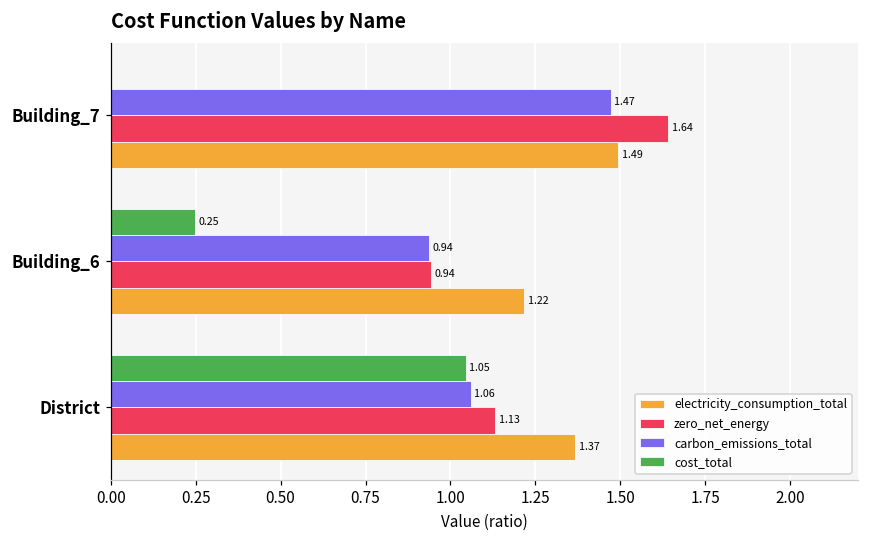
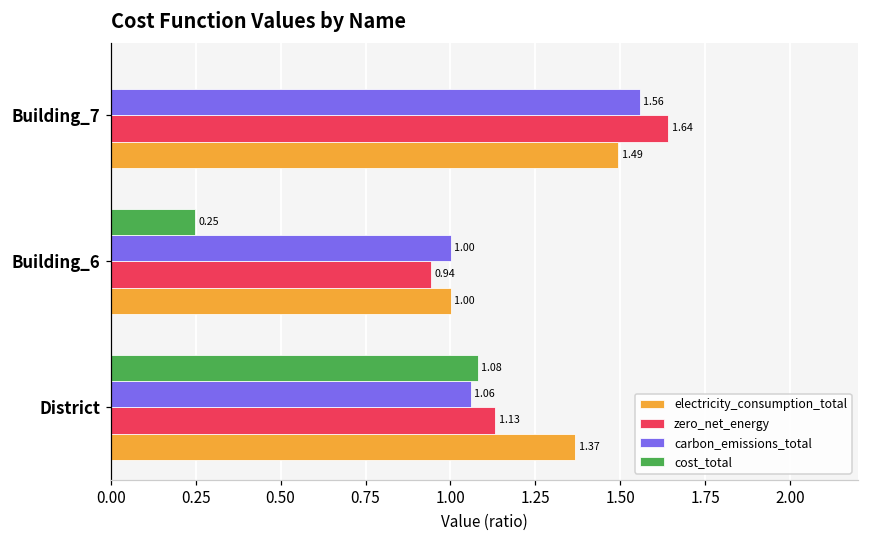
  {
    "electricity_consumption_total": {
      "Building_7": 1.49,
-     "Building_6": 1.22,
+     "Building_6": 1.00,
      "District": 1.37
    },
    "zero_net_energy": {
      "Building_7": 1.64,
      "Building_6": 0.94,
      "District": 1.13
    },
    "carbon_emissions_total": {
-     "Building_7": 1.47,
-     "Building_6": 0.94,
+     "Building_7": 1.56,
+     "Building_6": 1.00,
      "District": 1.06
    },
    "cost_total": {
      "Building_6": 0.25,
-     "District": 1.05
+     "District": 1.08
    }
  }
